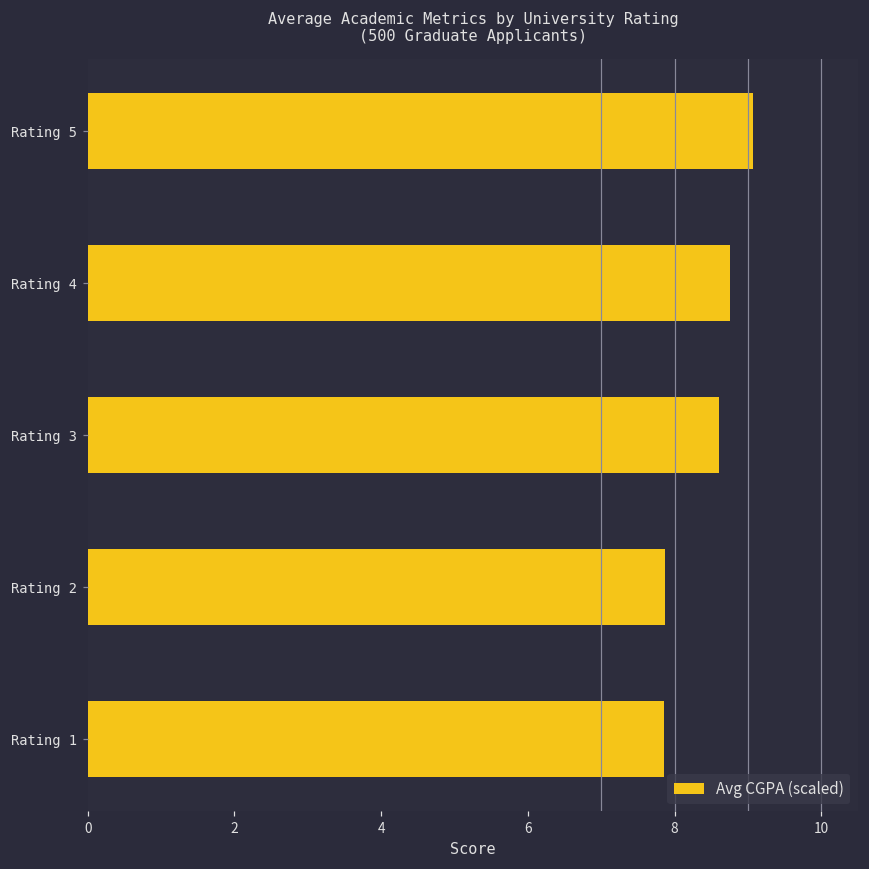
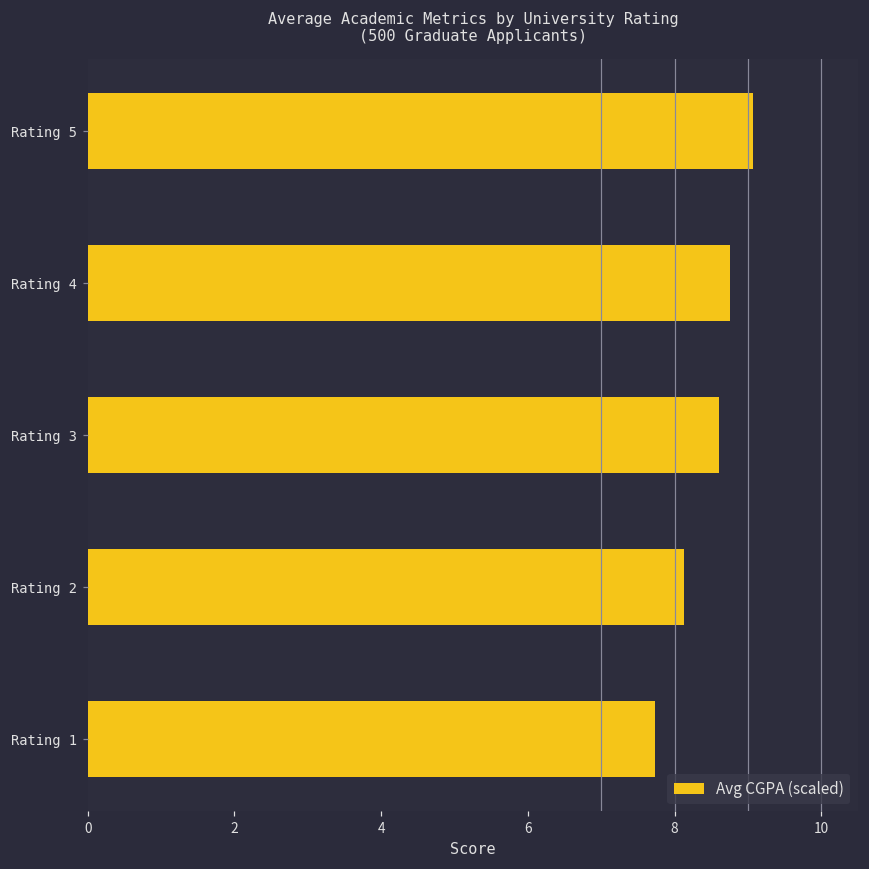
  {
    "Rating 5": 9.1,
    "Rating 4": 8.8,
    "Rating 3": 8.6,
-   "Rating 2": 7.9,
-   "Rating 1": 7.9
+   "Rating 2": 8.1,
+   "Rating 1": 7.7
  }
